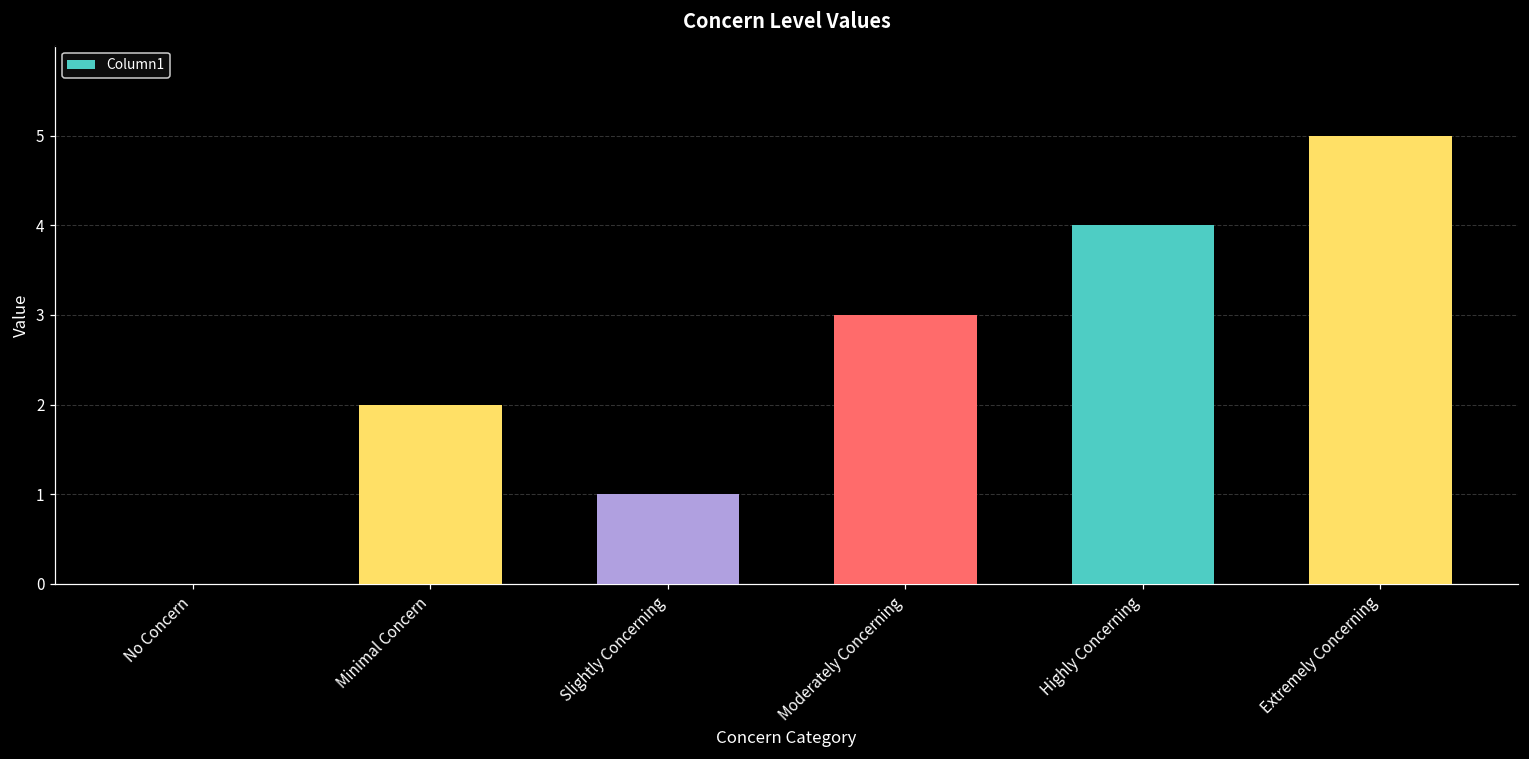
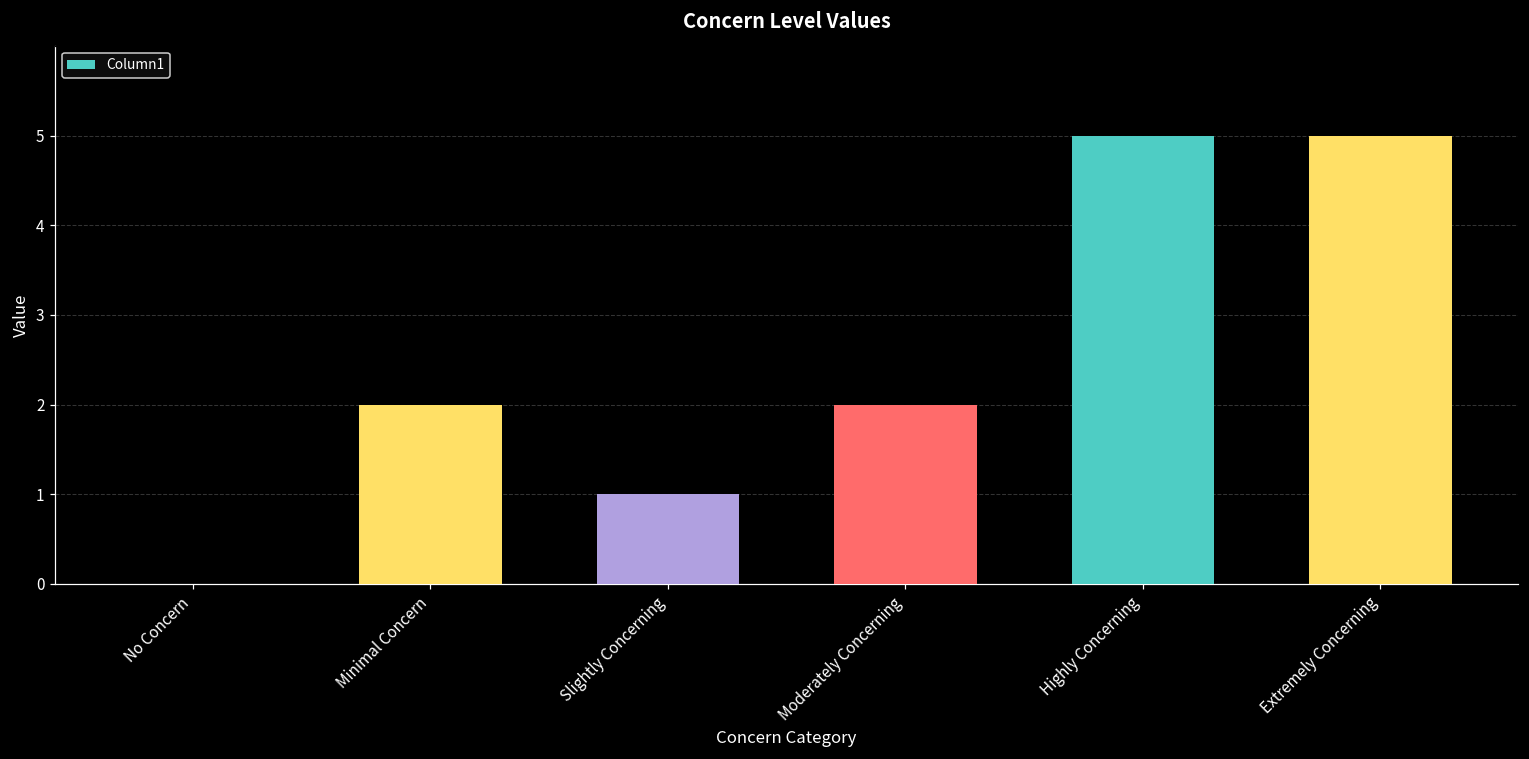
  {
    "No Concern": 0,
    "Minimal Concern": 2,
    "Slightly Concerning": 1,
-   "Moderately Concerning": 3,
-   "Highly Concerning": 4,
+   "Moderately Concerning": 2,
+   "Highly Concerning": 5,
    "Extremely Concerning": 5
  }
